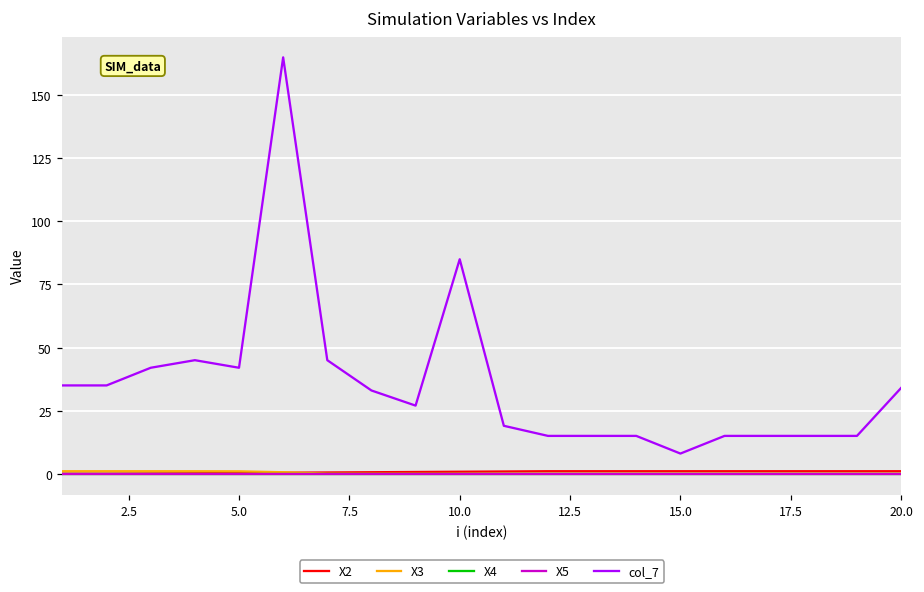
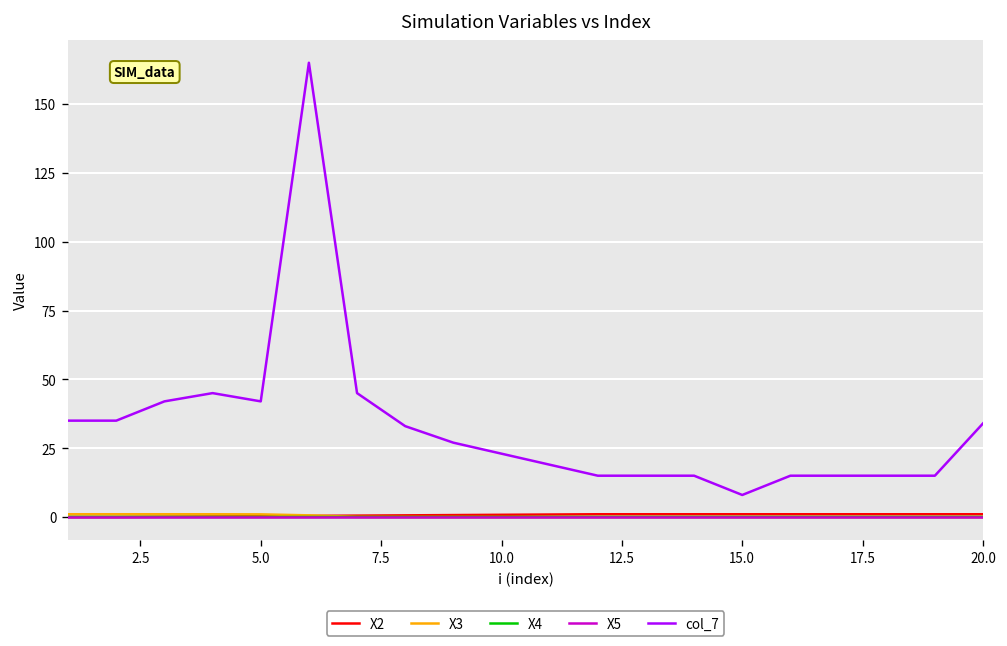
  {
    "col_7": {
      "5.0": 42,
-     "10.0": 85,
+     "10.0": 23,
      "15.0": 8,
      "20.0": 34
    }
  }
